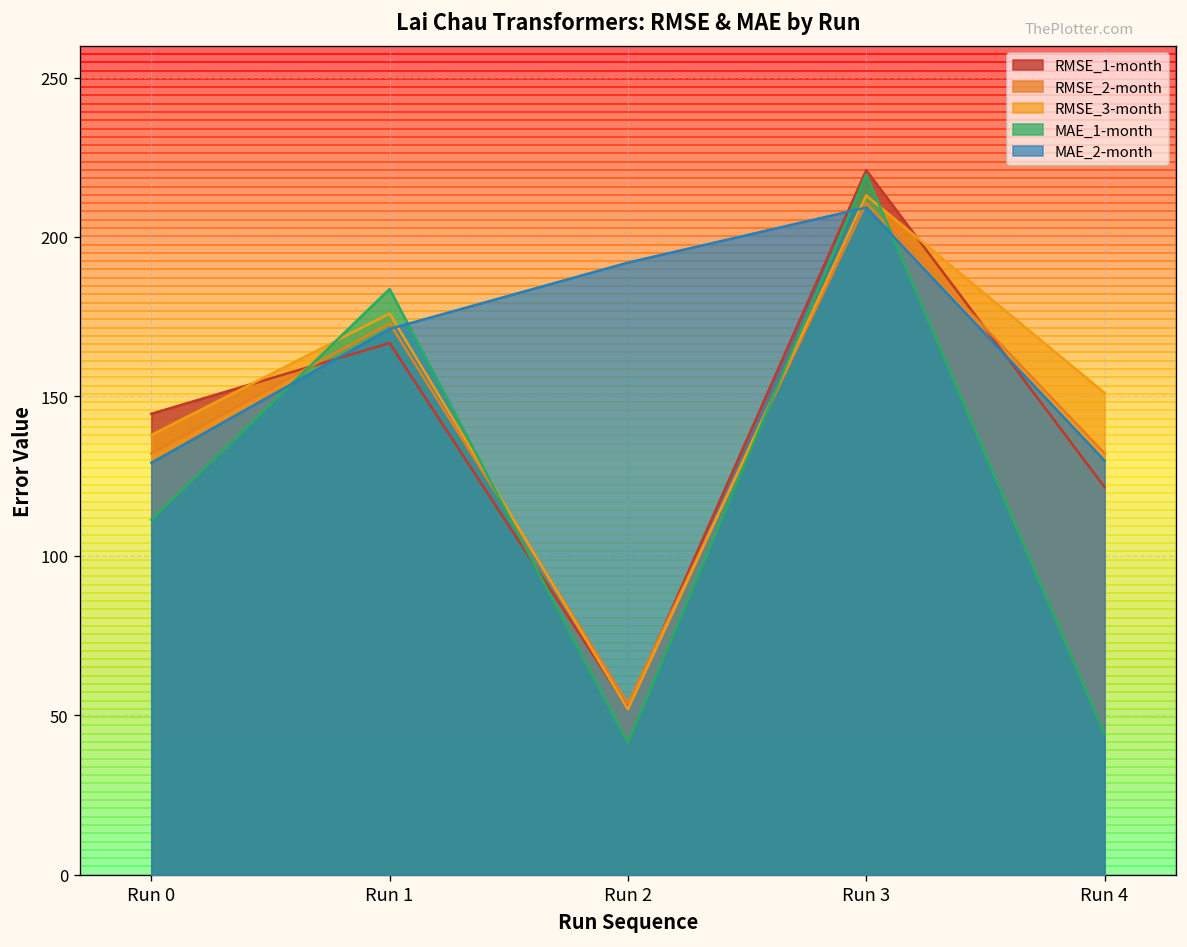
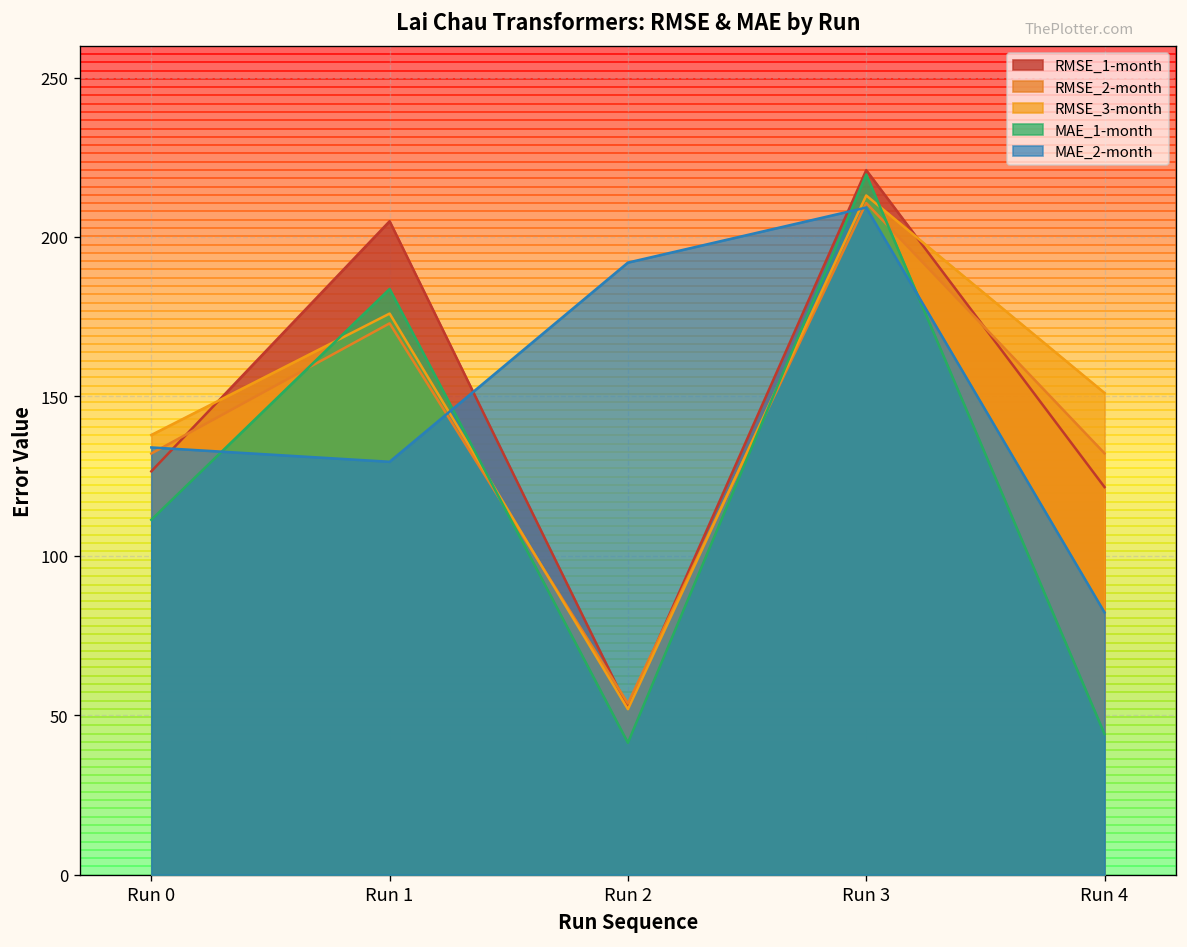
  {
    "RMSE_1-month": {
-     "Run 0": 145,
-     "Run 1": 167,
+     "Run 0": 126,
+     "Run 1": 205,
      "Run 3": 221,
      "Run 4": 122
    },
    "MAE_1-month": {
      "Run 0": 111,
      "Run 1": 184,
      "Run 2": 41,
      "Run 3": 220,
      "Run 4": 44
    },
    "MAE_2-month": {
-     "Run 0": 129,
-     "Run 1": 171,
+     "Run 0": 134,
+     "Run 1": 129,
      "Run 2": 192,
      "Run 3": 209,
-     "Run 4": 130
+     "Run 4": 82
    }
  }
